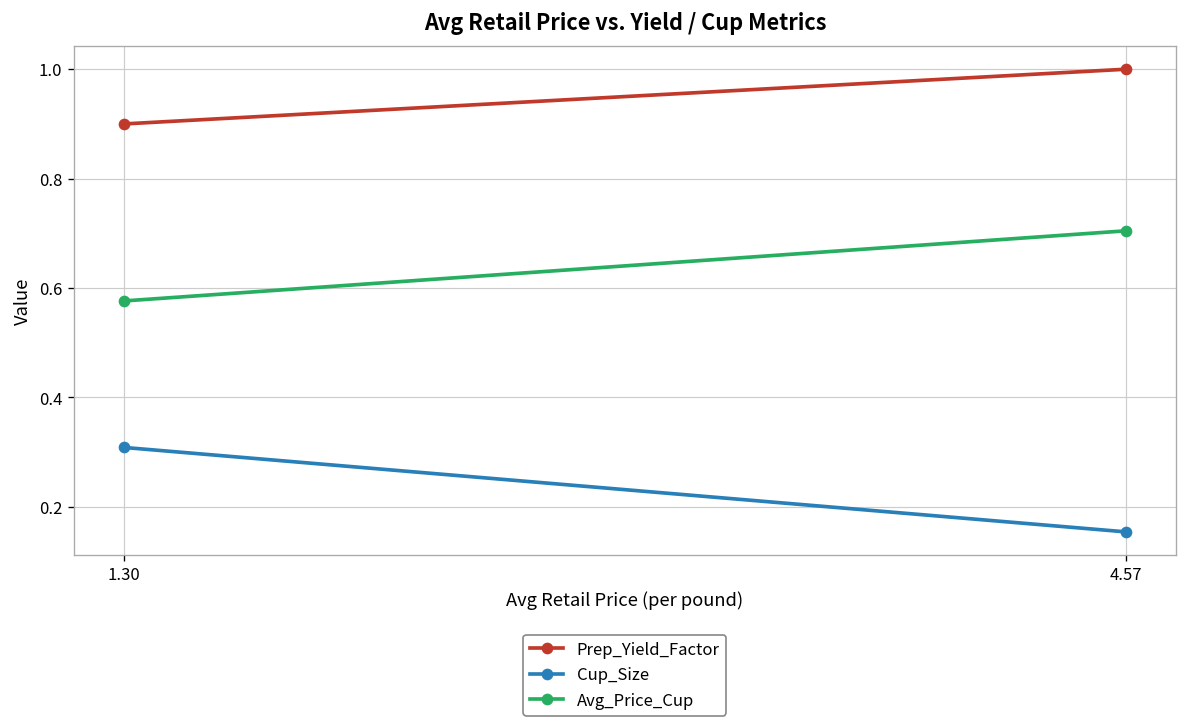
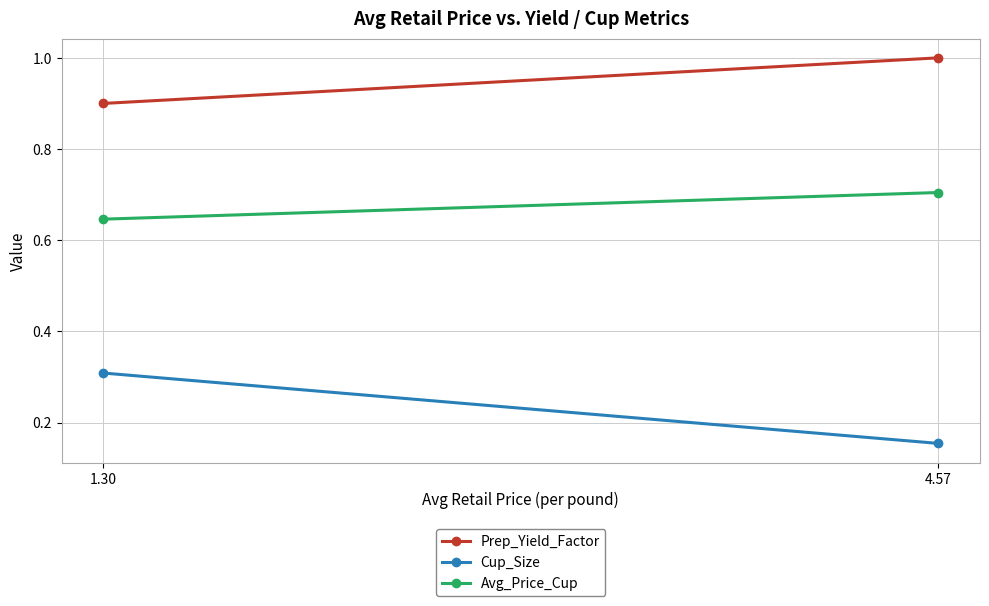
  {
    "Prep_Yield_Factor": {
      "1.30": 0.90,
      "4.57": 1.00
    },
    "Cup_Size": {
      "1.30": 0.31,
      "4.57": 0.15
    },
    "Avg_Price_Cup": {
-     "1.30": 0.58,
+     "1.30": 0.65,
      "4.57": 0.70
    }
  }
